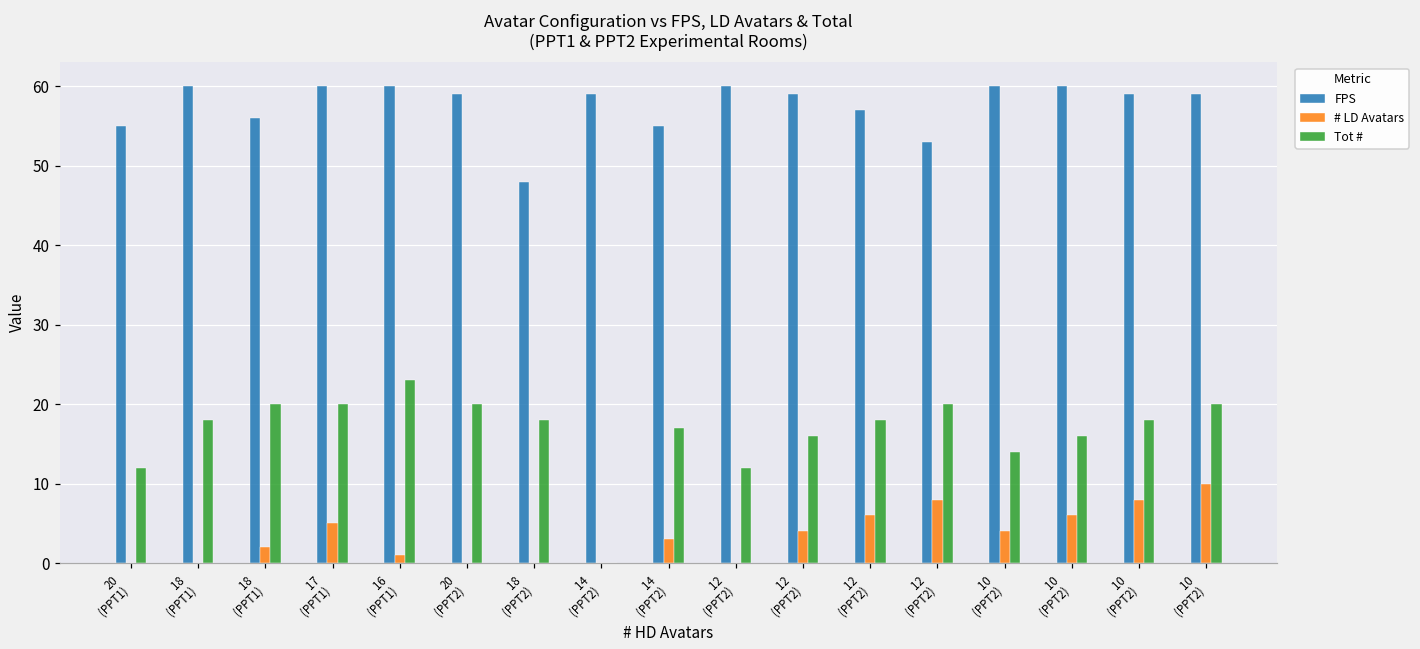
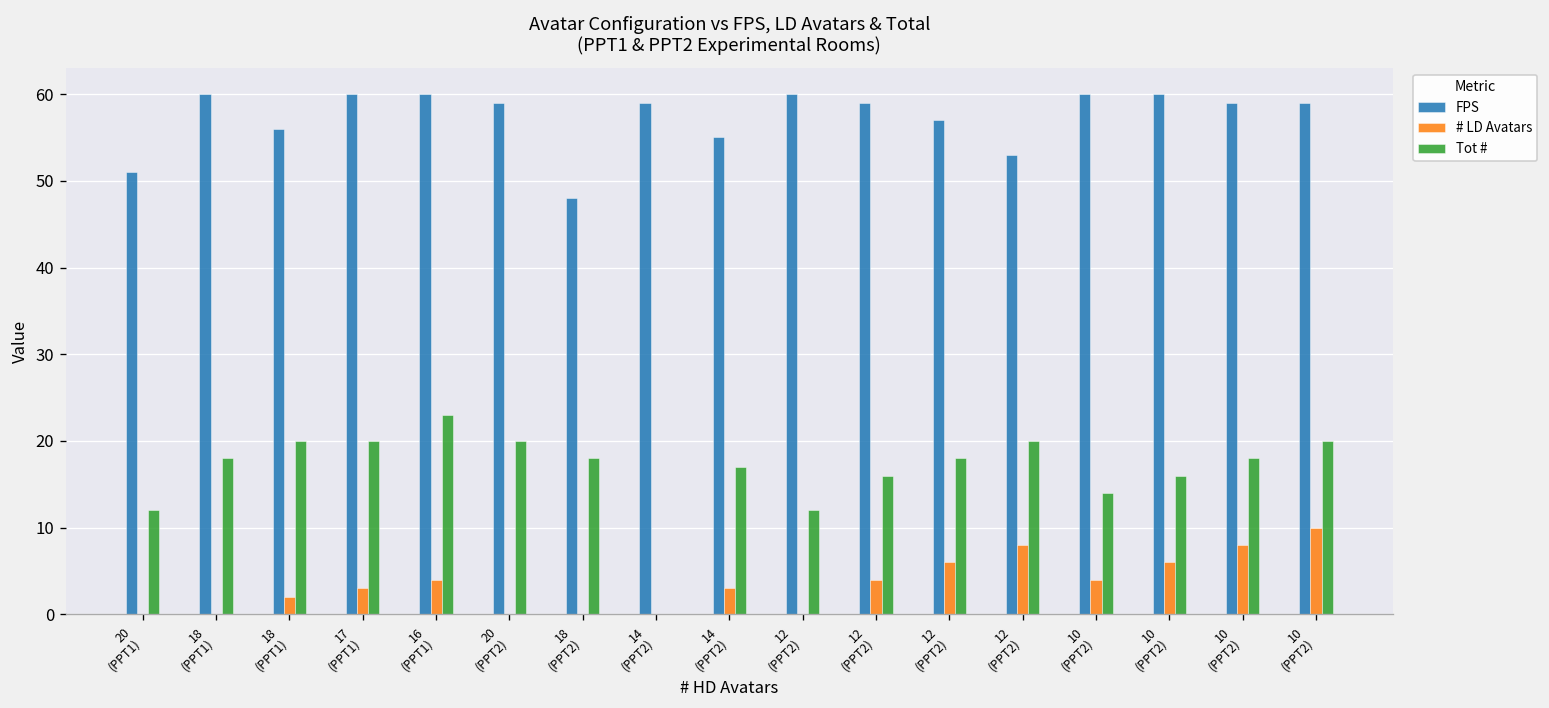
  {
    "FPS": {
-     "20 (PPT1)": 55,
+     "20 (PPT1)": 51,
      "17 (PPT1)": 60,
      "16 (PPT1)": 60,
      "20 (PPT2)": 59,
      "18 (PPT2)": 48
    },
    "# LD Avatars": {
      "20 (PPT1)": 0,
-     "17 (PPT1)": 5,
-     "16 (PPT1)": 1,
+     "17 (PPT1)": 3,
+     "16 (PPT1)": 4,
      "20 (PPT2)": 0,
      "18 (PPT2)": 0
    },
    "Tot #": {
      "20 (PPT1)": 12,
      "17 (PPT1)": 20,
      "16 (PPT1)": 23,
      "20 (PPT2)": 20,
      "18 (PPT2)": 18
    }
  }
